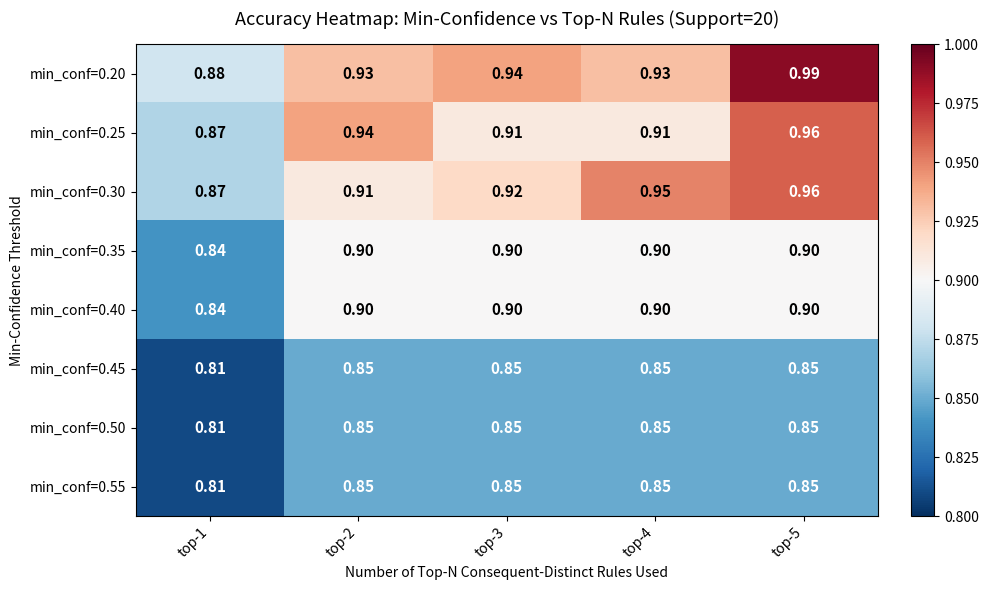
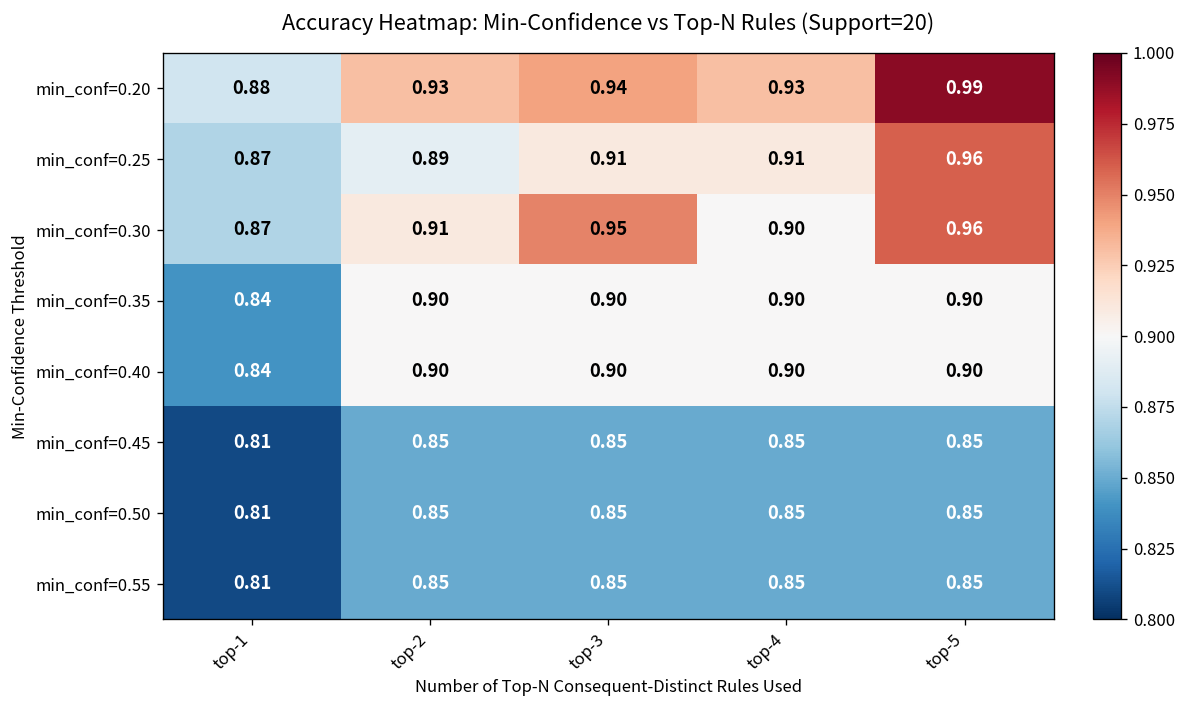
  {
    "min_conf=0.20": {
      "top-1": 0.88,
      "top-2": 0.93,
      "top-3": 0.94,
      "top-4": 0.93,
      "top-5": 0.99
    },
    "min_conf=0.25": {
      "top-1": 0.87,
-     "top-2": 0.94,
+     "top-2": 0.89,
      "top-3": 0.91,
      "top-4": 0.91,
      "top-5": 0.96
    },
    "min_conf=0.30": {
      "top-1": 0.87,
      "top-2": 0.91,
-     "top-3": 0.92,
-     "top-4": 0.95,
+     "top-3": 0.95,
+     "top-4": 0.90,
      "top-5": 0.96
    },
    "min_conf=0.35": {
      "top-1": 0.84,
      "top-2": 0.90,
      "top-3": 0.90,
      "top-4": 0.90,
      "top-5": 0.90
    },
    "min_conf=0.40": {
      "top-1": 0.84,
      "top-2": 0.90,
      "top-3": 0.90,
      "top-4": 0.90,
      "top-5": 0.90
    },
    "min_conf=0.45": {
      "top-1": 0.81,
      "top-2": 0.85,
      "top-3": 0.85,
      "top-4": 0.85,
      "top-5": 0.85
    },
    "min_conf=0.50": {
      "top-1": 0.81,
      "top-2": 0.85,
      "top-3": 0.85,
      "top-4": 0.85,
      "top-5": 0.85
    },
    "min_conf=0.55": {
      "top-1": 0.81,
      "top-2": 0.85,
      "top-3": 0.85,
      "top-4": 0.85,
      "top-5": 0.85
    }
  }
